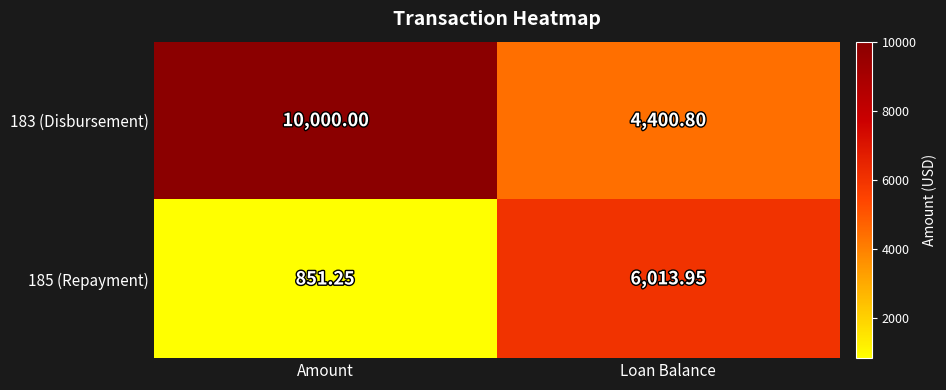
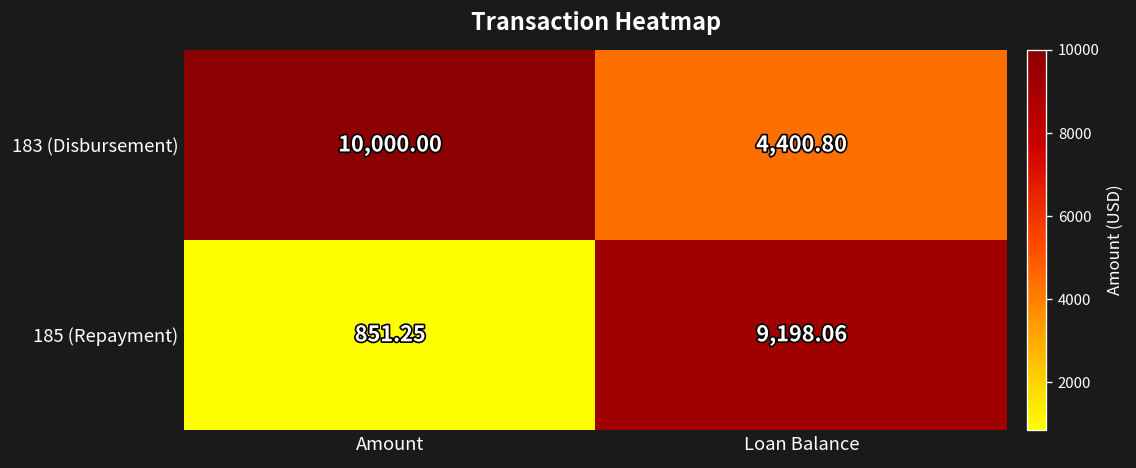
  {
    "183 (Disbursement)": {
      "Amount": "10,000.00",
      "Loan Balance": "4,400.80"
    },
    "185 (Repayment)": {
      "Amount": "851.25",
-     "Loan Balance": "6,013.95"
+     "Loan Balance": "9,198.06"
    }
  }
